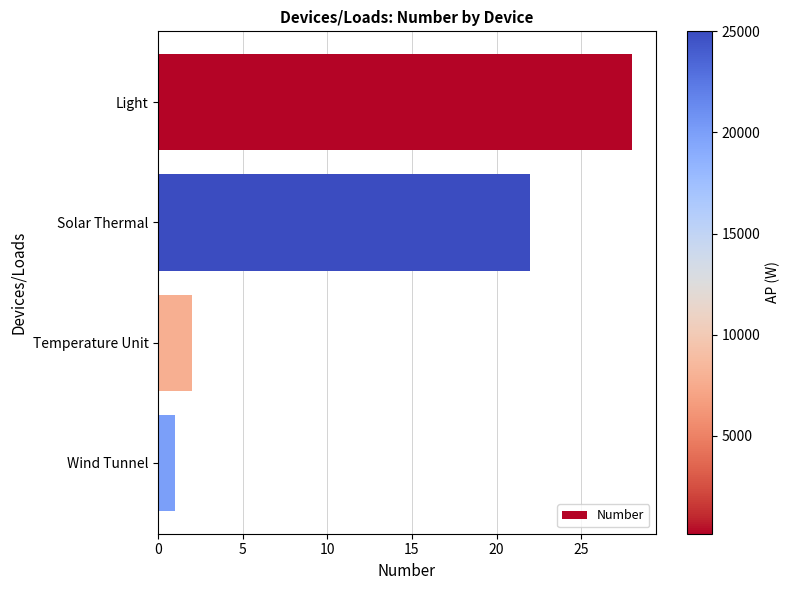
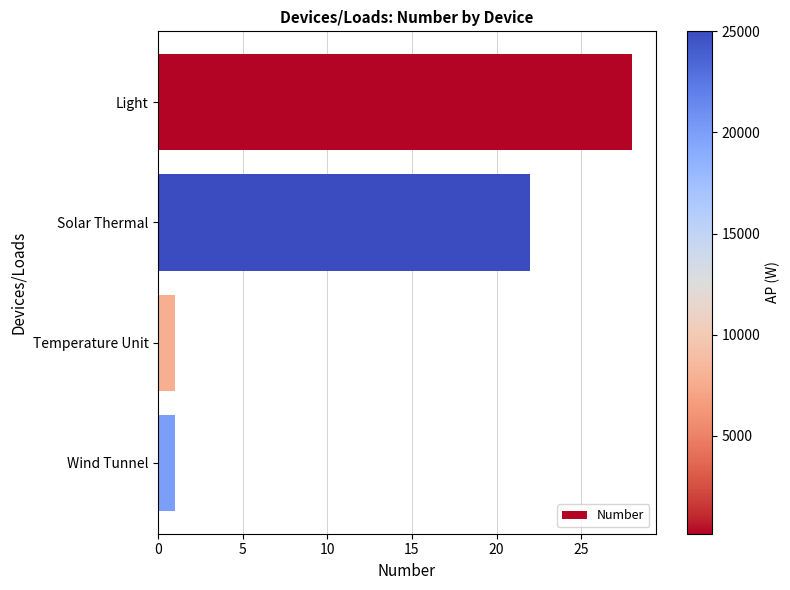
  {
    "Light": 28,
    "Solar Thermal": 22,
-   "Temperature Unit": 2,
+   "Temperature Unit": 1,
    "Wind Tunnel": 1
  }
